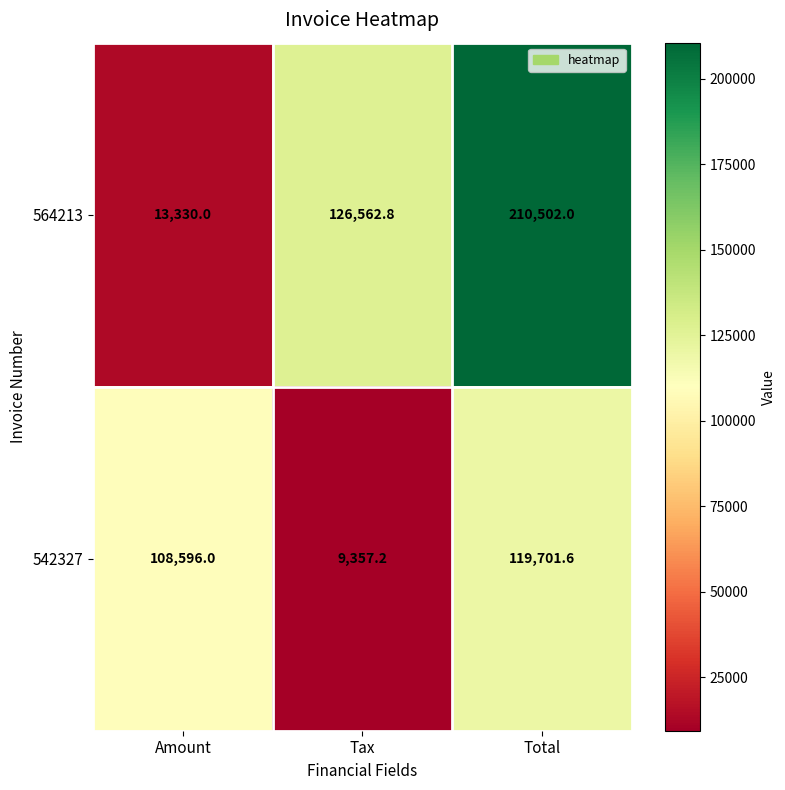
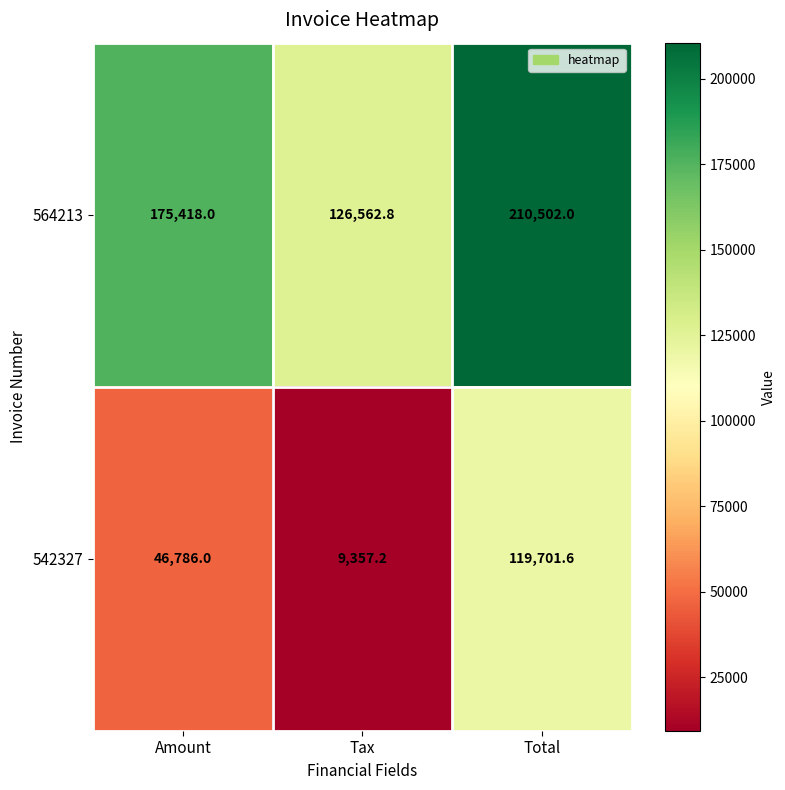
  {
    "564213": {
-     "Amount": "13,330.0",
+     "Amount": "175,418.0",
      "Tax": "126,562.8",
      "Total": "210,502.0"
    },
    "542327": {
-     "Amount": "108,596.0",
+     "Amount": "46,786.0",
      "Tax": "9,357.2",
      "Total": "119,701.6"
    }
  }
